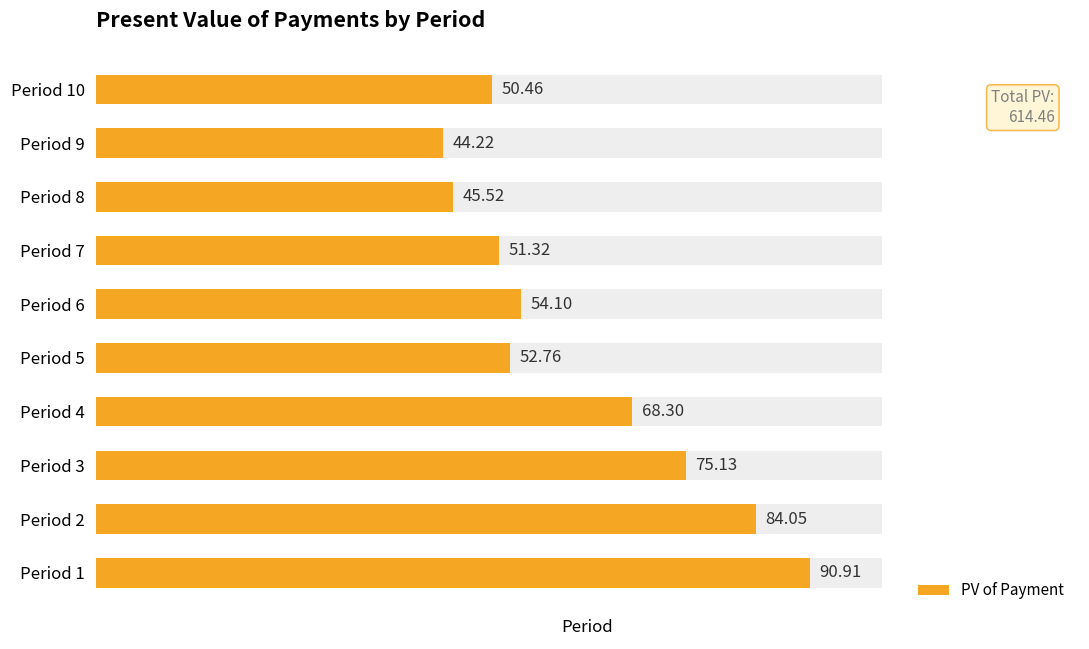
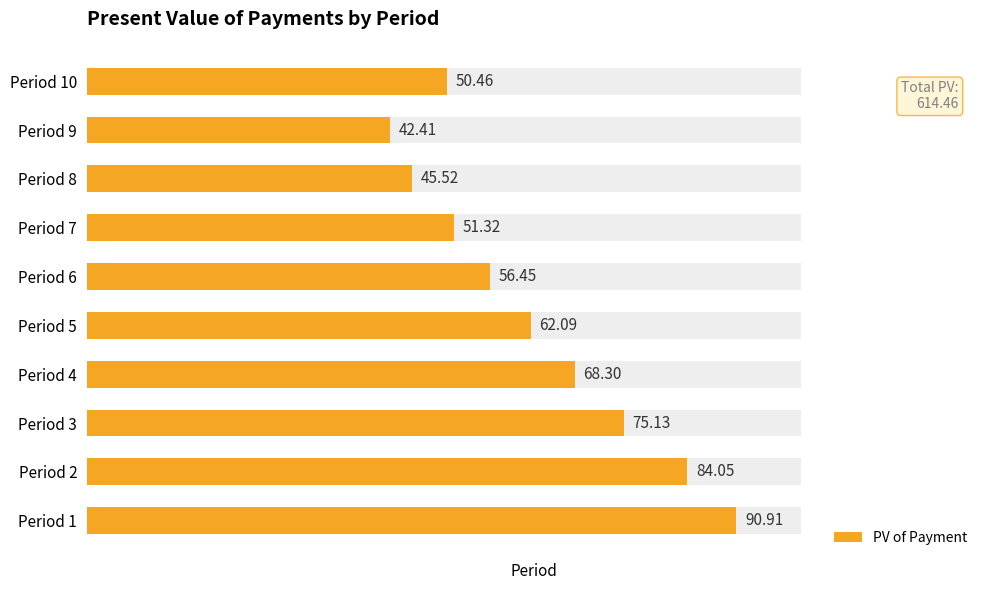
  {
    "PV of Payment": {
-     "Period 9": 44.22,
-     "Period 6": 54.10,
-     "Period 5": 52.76
+     "Period 9": 42.41,
+     "Period 6": 56.45,
+     "Period 5": 62.09
    }
  }
